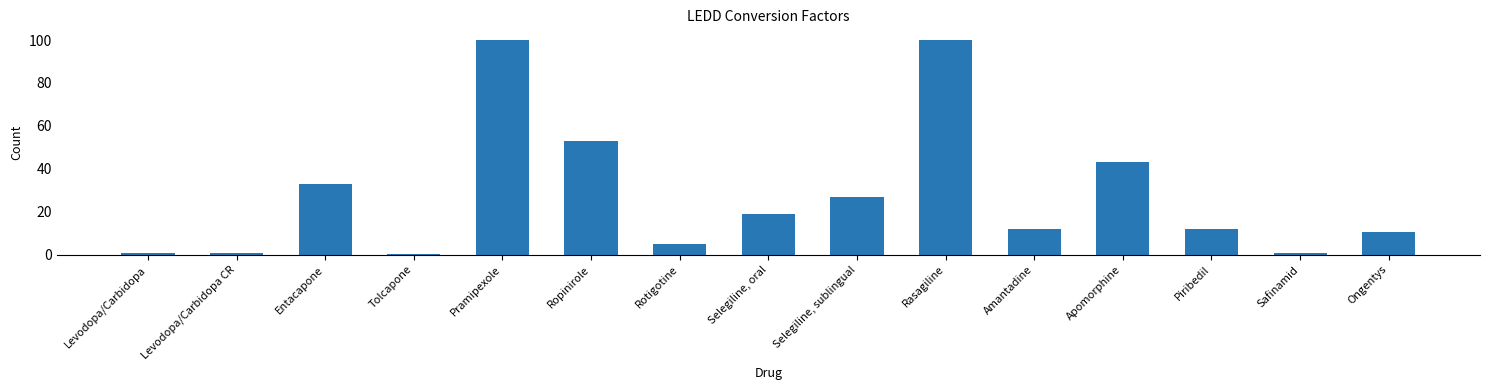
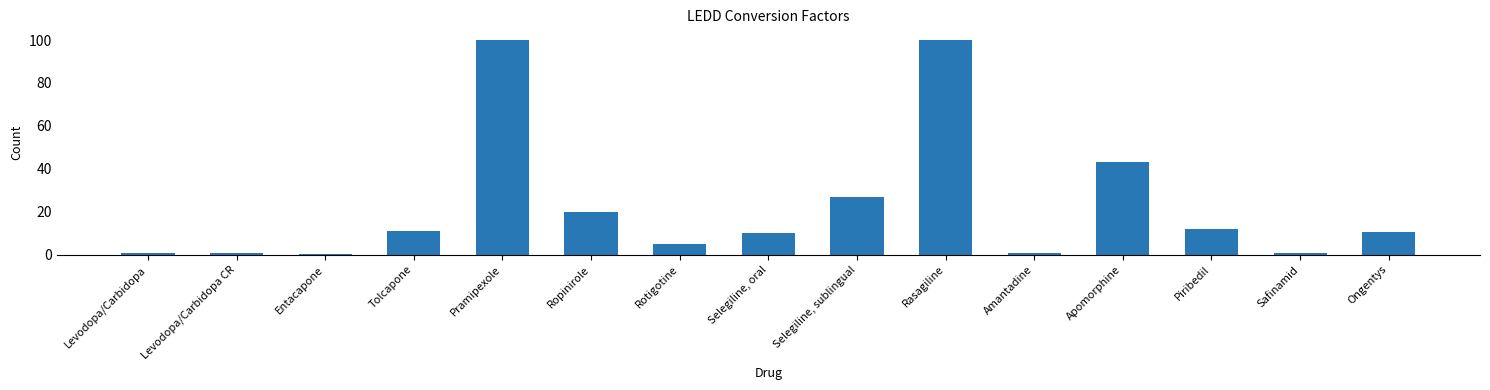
  {
-   "Entacapone": 33,
-   "Tolcapone": 1,
+   "Entacapone": 0,
+   "Tolcapone": 11,
    "Pramipexole": 100,
-   "Ropinirole": 53,
+   "Ropinirole": 20,
    "Rotigotine": 5,
-   "Selegiline, oral": 19,
+   "Selegiline, oral": 10,
    "Selegiline, sublingual": 27,
    "Rasagiline": 100,
-   "Amantadine": 12,
+   "Amantadine": 1,
    "Apomorphine": 43,
    "Piribedil": 12,
    "Ongentys": 11
  }
